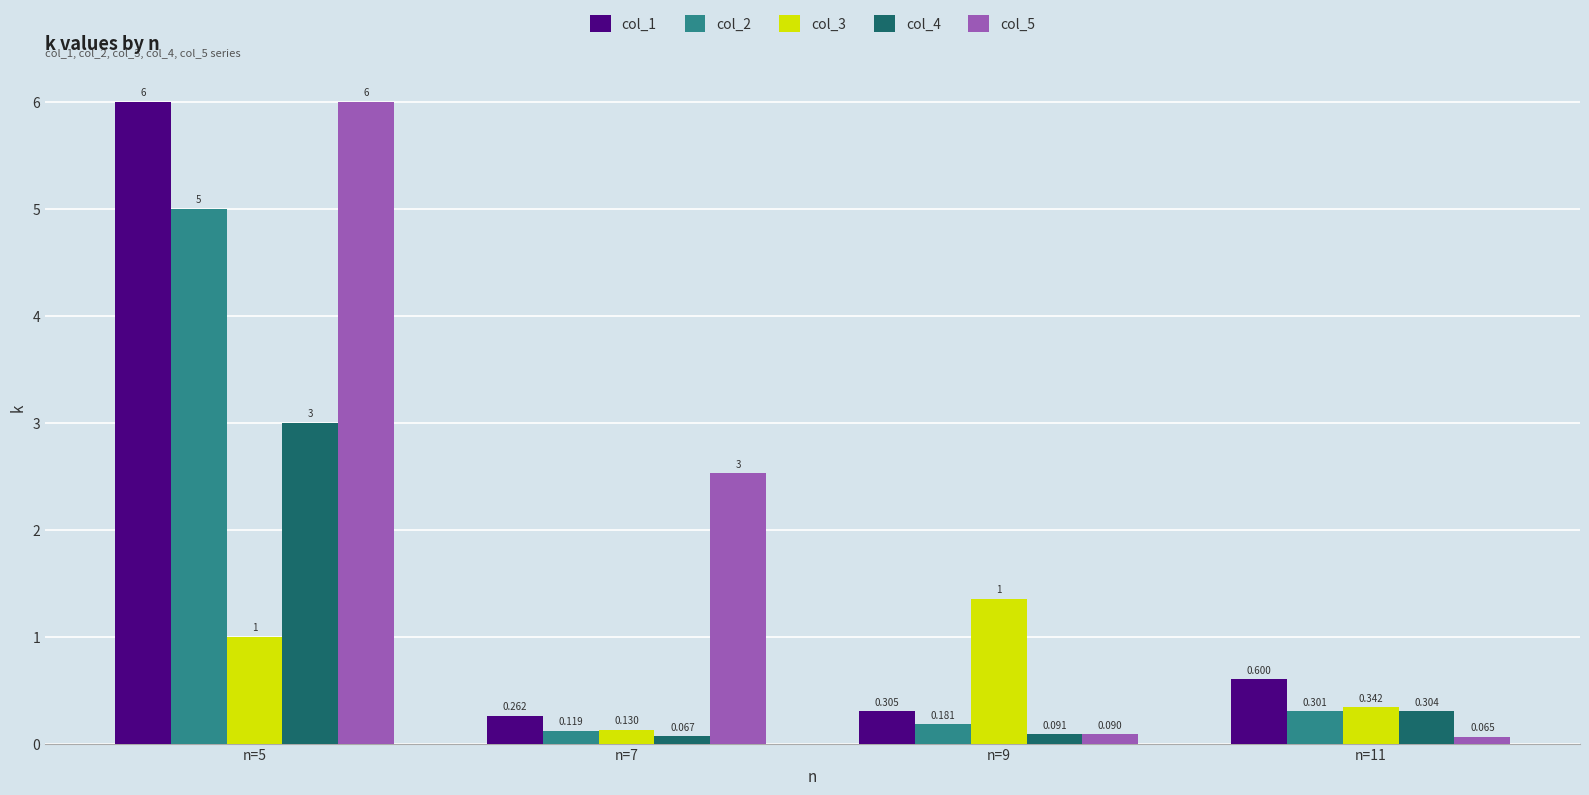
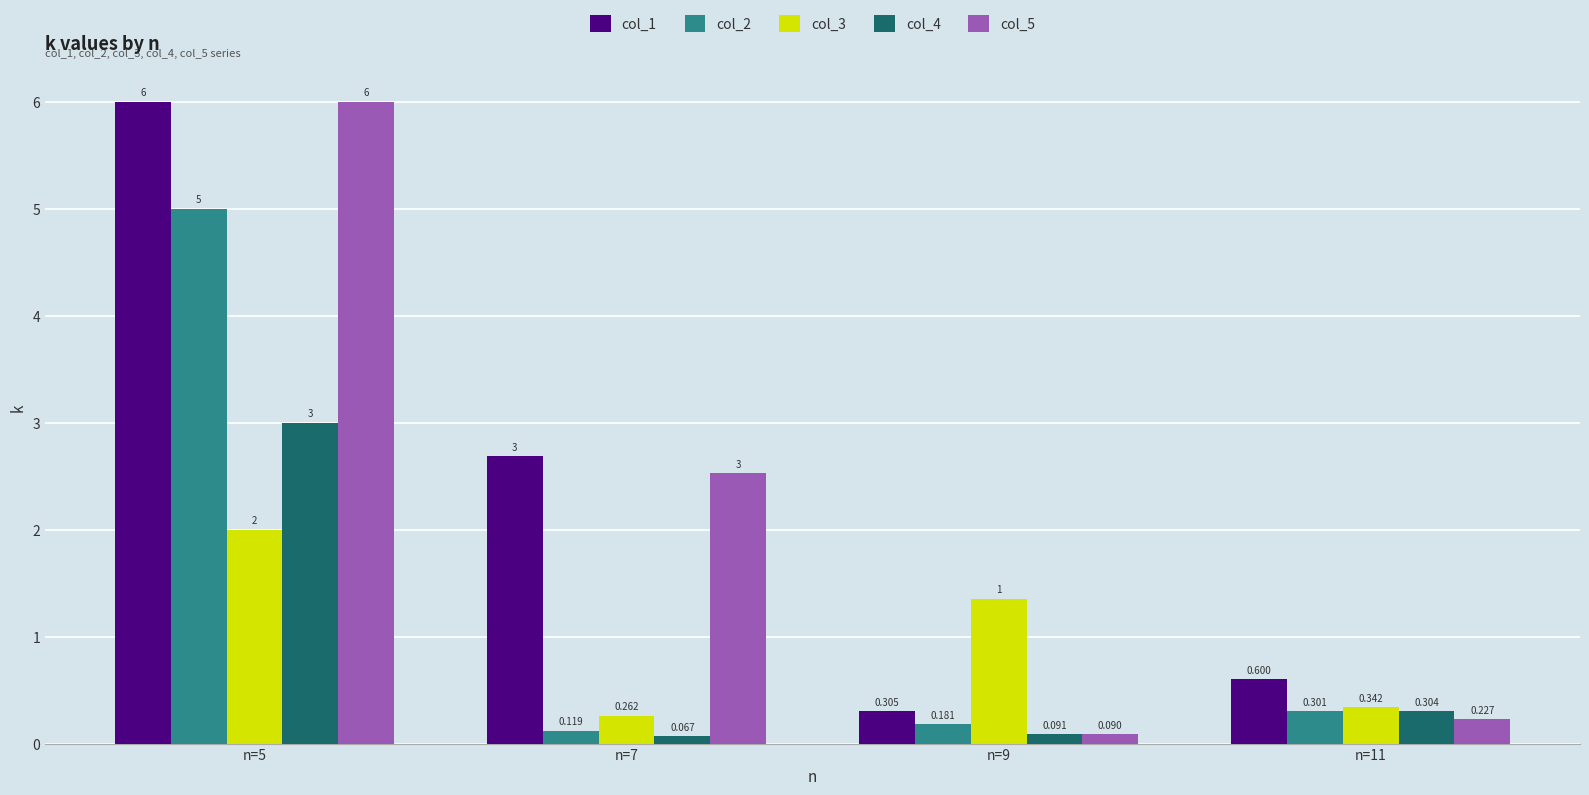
  {
    "col_1": {
      "n=5": 6,
-     "n=7": 0.262,
+     "n=7": 3,
      "n=9": 0.305,
      "n=11": 0.600
    },
    "col_3": {
-     "n=5": 1,
-     "n=7": 0.130,
+     "n=5": 2,
+     "n=7": 0.262,
      "n=9": 1,
      "n=11": 0.342
    },
    "col_5": {
      "n=5": 6,
      "n=7": 3,
      "n=9": 0.090,
-     "n=11": 0.065
+     "n=11": 0.227
    }
  }
